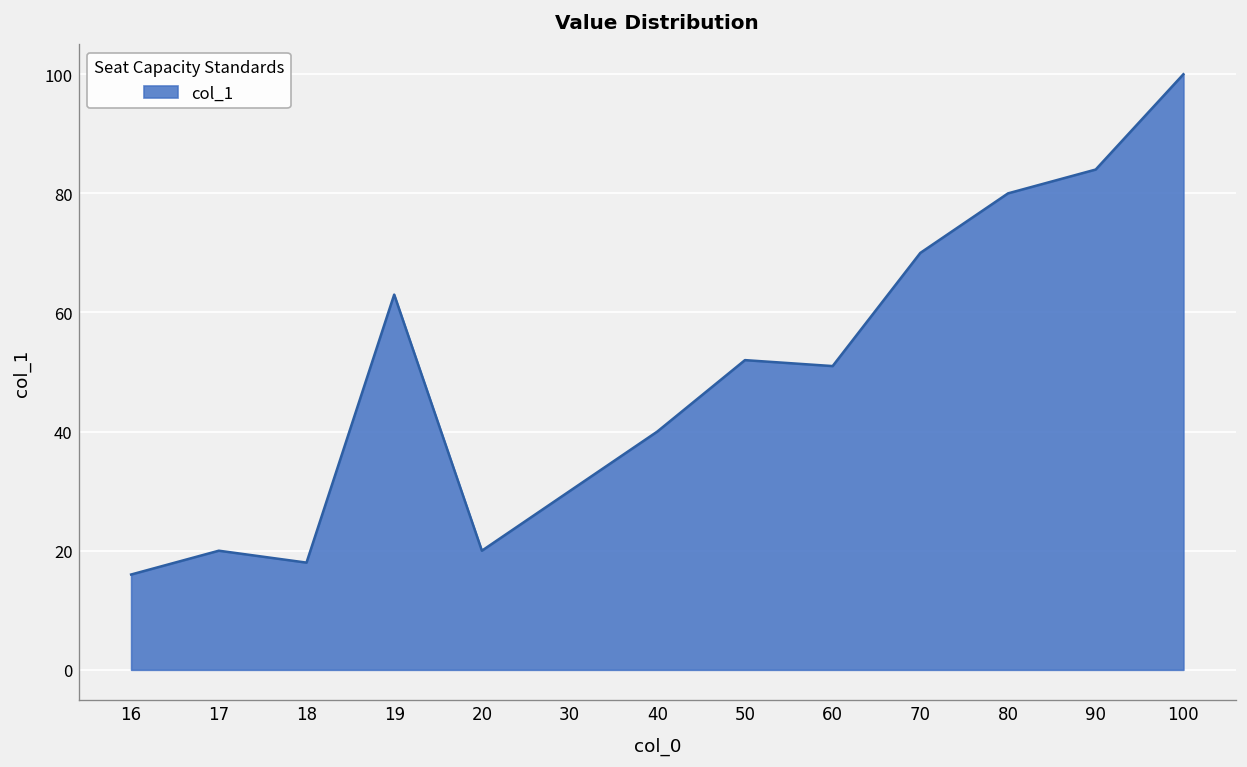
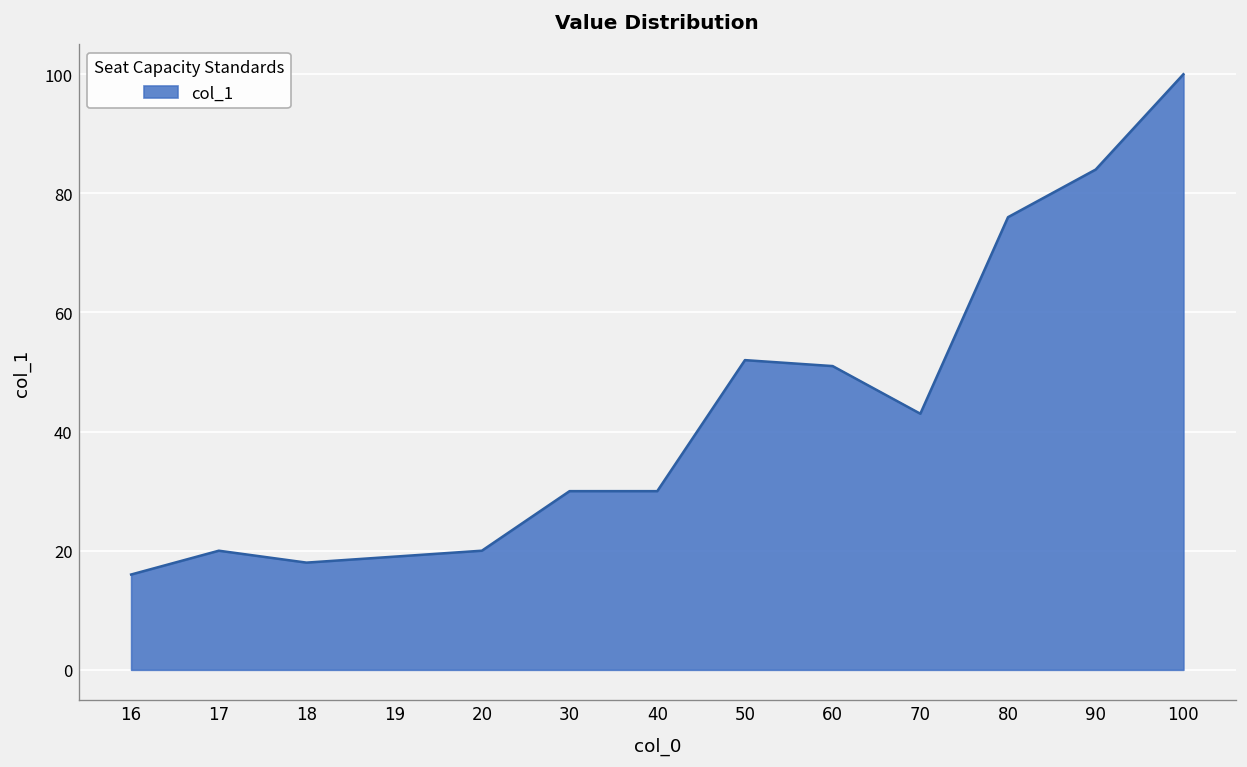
  {
    "16": 16,
    "17": 20,
    "18": 18,
-   "19": 63,
+   "19": 19,
    "20": 20,
    "30": 30,
-   "40": 40,
+   "40": 30,
    "50": 52,
    "60": 51,
-   "70": 70,
-   "80": 80,
+   "70": 43,
+   "80": 76,
    "90": 84,
    "100": 100
  }
